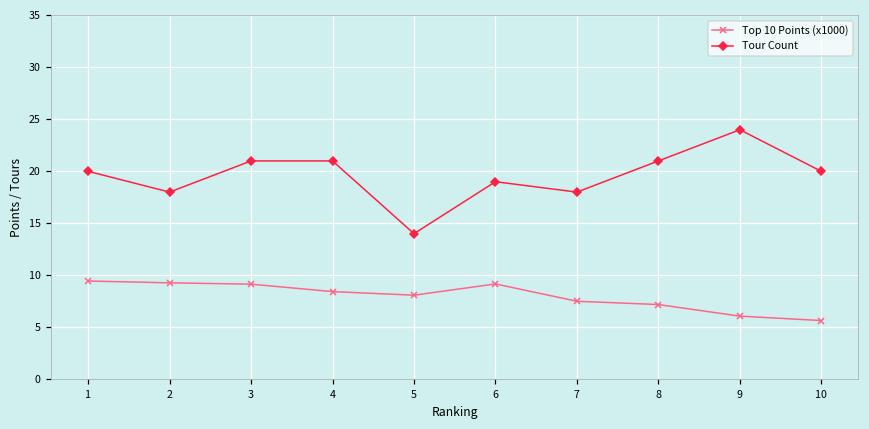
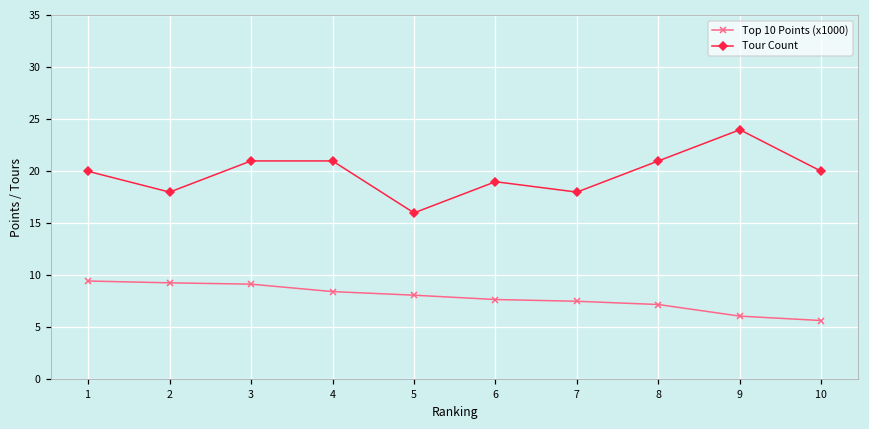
  {
    "Top 10 Points (x1000)": {
      "1": 9,
      "2": 9,
      "3": 9,
      "4": 8,
      "5": 8,
-     "6": 9,
+     "6": 8,
      "7": 7,
      "8": 7,
      "9": 6,
      "10": 6
    },
    "Tour Count": {
      "1": 20,
      "2": 18,
      "3": 21,
      "4": 21,
-     "5": 14,
+     "5": 16,
      "6": 19,
      "7": 18,
      "8": 21,
      "9": 24,
      "10": 20
    }
  }
